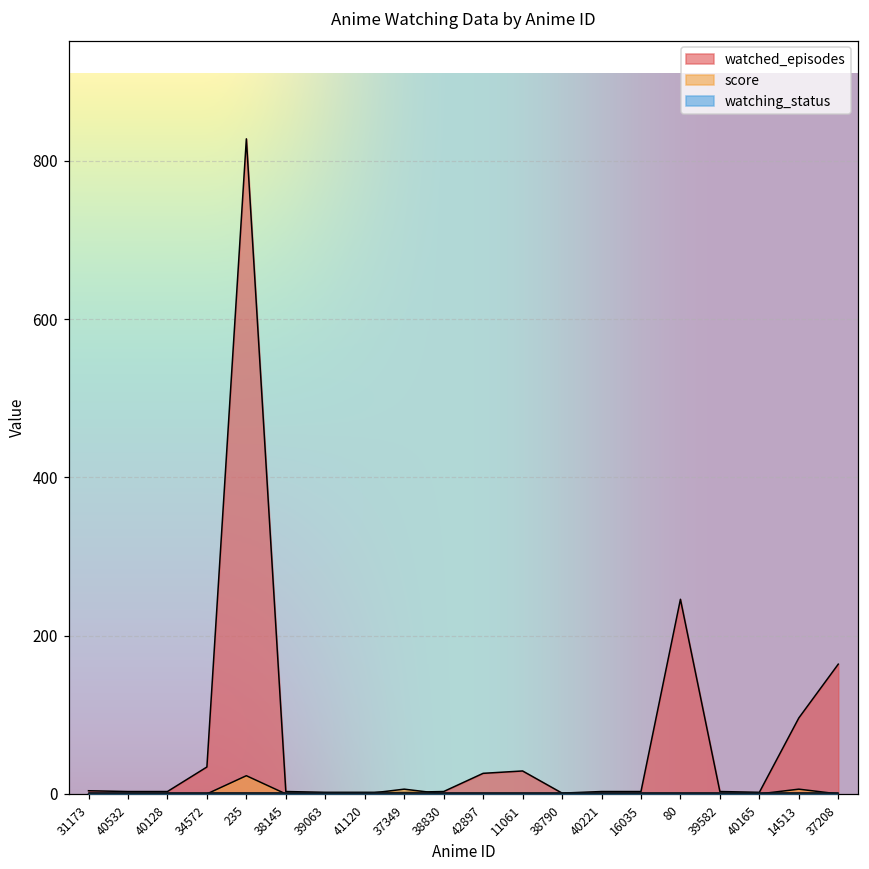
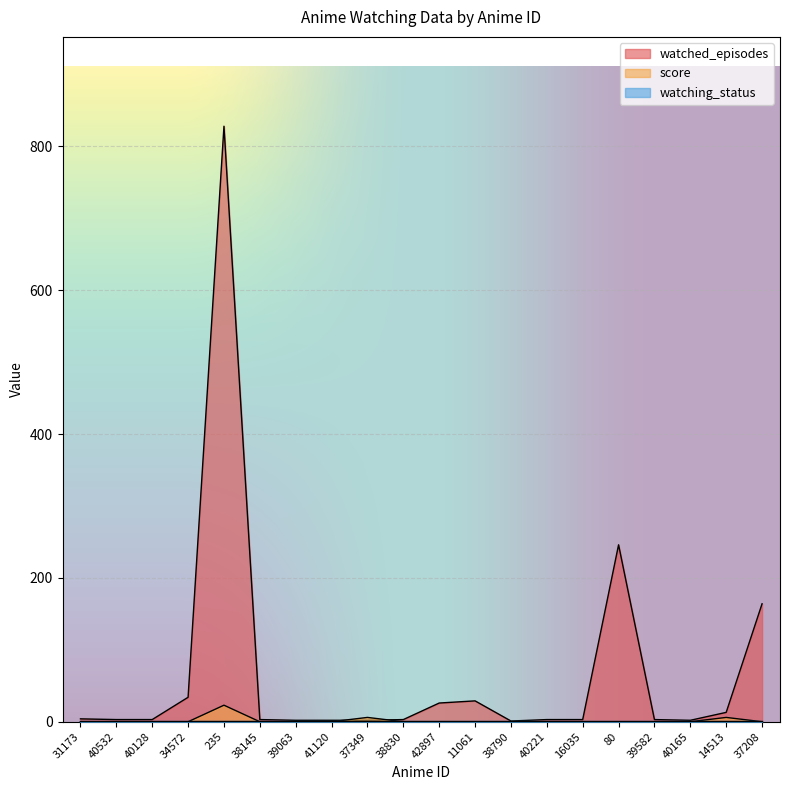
  {
    "watched_episodes": {
      "34572": 30,
      "235": 830,
      "42897": 30,
      "11061": 30,
      "80": 250,
-     "14513": 100,
+     "14513": 10,
      "37208": 160
    },
    "score": {
      "235": 20,
      "37349": 10,
      "14513": 10
    },
    "watching_status": {
      "235": 0,
      "14513": 0
    }
  }
